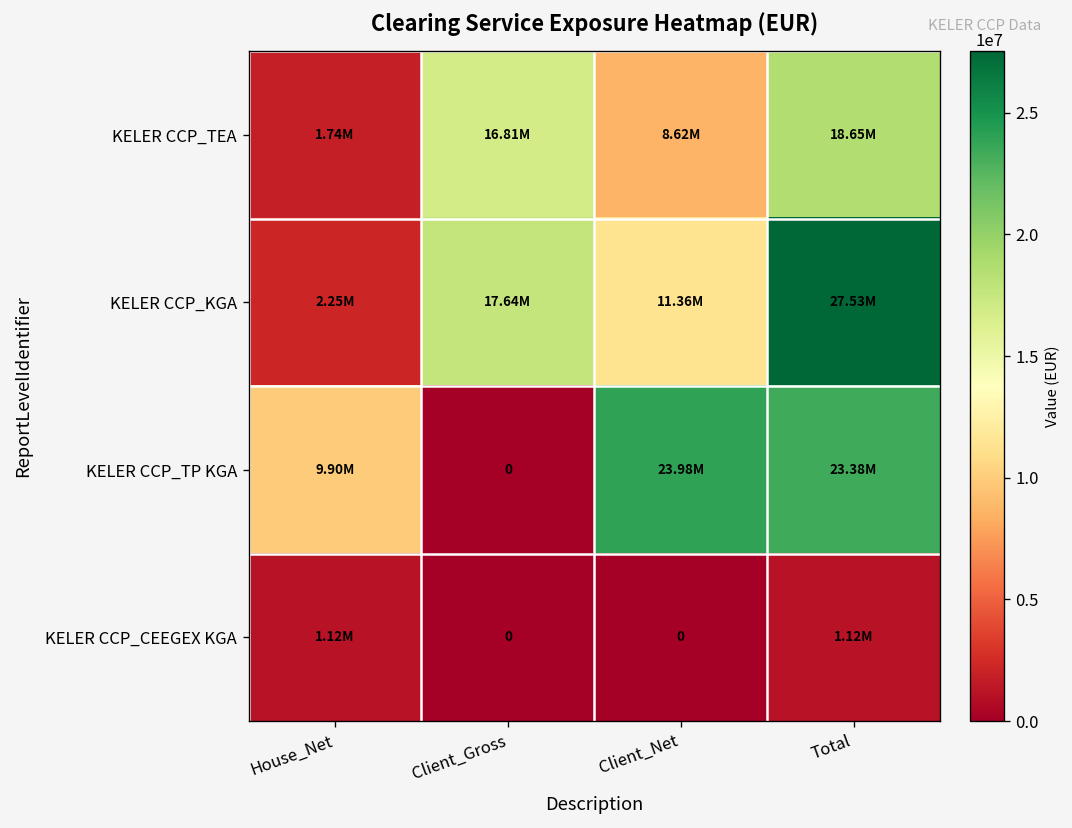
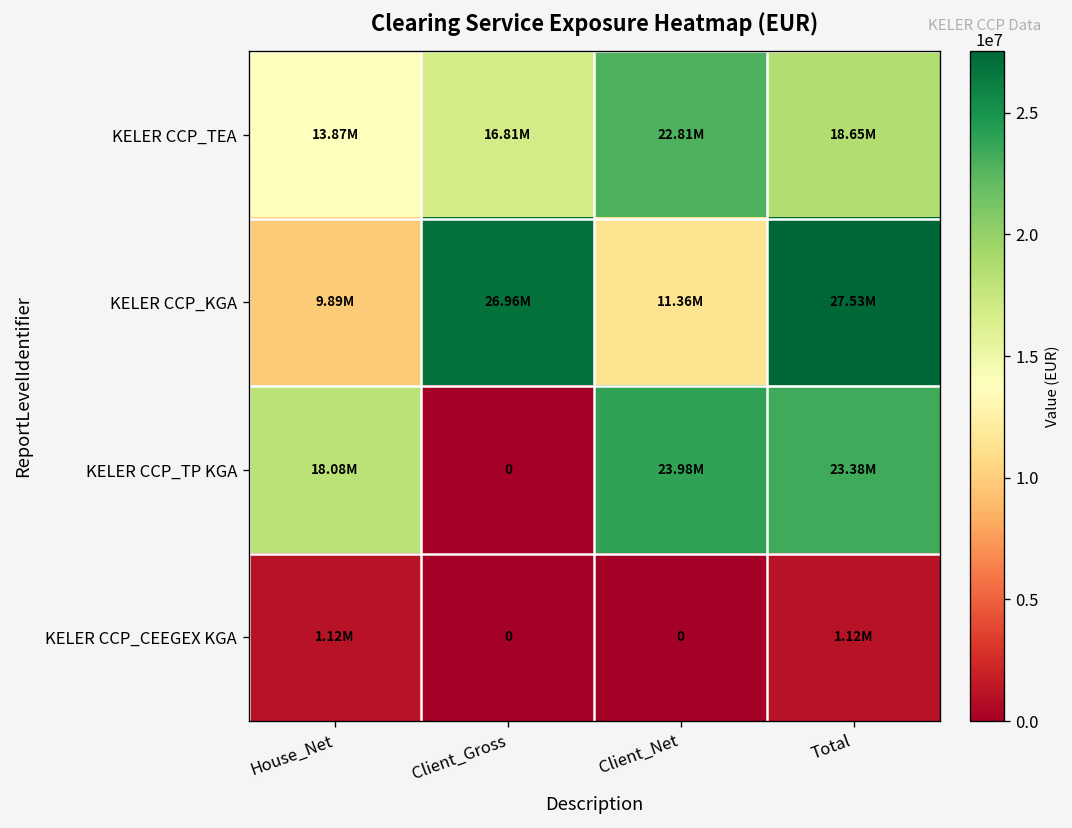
  {
    "KELER CCP_TEA": {
-     "House_Net": "1.74M",
+     "House_Net": "13.87M",
      "Client_Gross": "16.81M",
-     "Client_Net": "8.62M",
+     "Client_Net": "22.81M",
      "Total": "18.65M"
    },
    "KELER CCP_KGA": {
-     "House_Net": "2.25M",
-     "Client_Gross": "17.64M",
+     "House_Net": "9.89M",
+     "Client_Gross": "26.96M",
      "Client_Net": "11.36M",
      "Total": "27.53M"
    },
    "KELER CCP_TP KGA": {
-     "House_Net": "9.90M",
+     "House_Net": "18.08M",
      "Client_Gross": "0",
      "Client_Net": "23.98M",
      "Total": "23.38M"
    },
    "KELER CCP_CEEGEX KGA": {
      "House_Net": "1.12M",
      "Client_Gross": "0",
      "Client_Net": "0",
      "Total": "1.12M"
    }
  }
